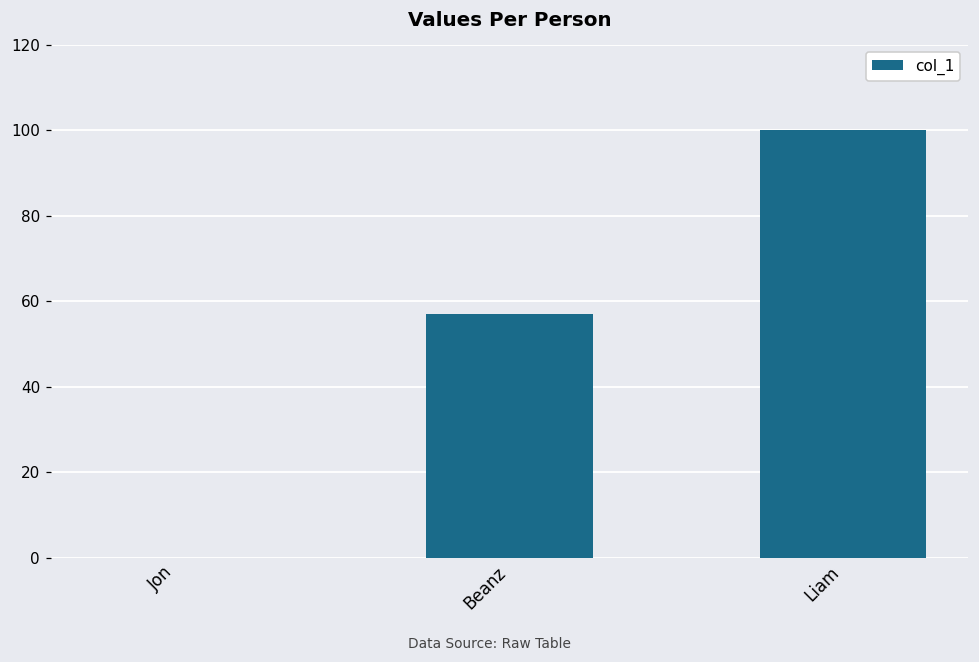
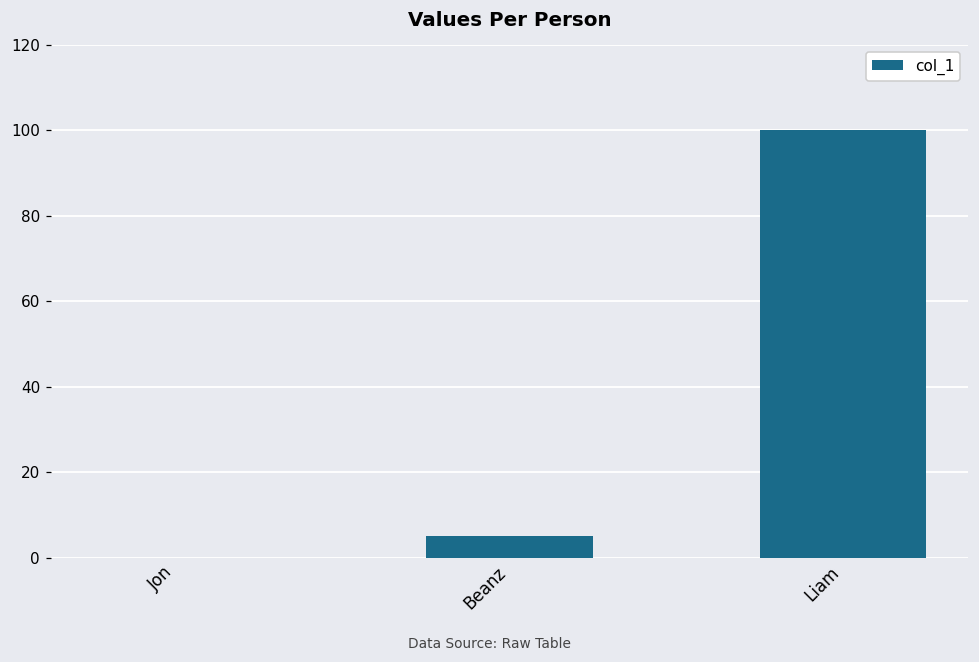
  {
    "Jon": 0,
-   "Beanz": 57,
+   "Beanz": 5,
    "Liam": 100
  }
